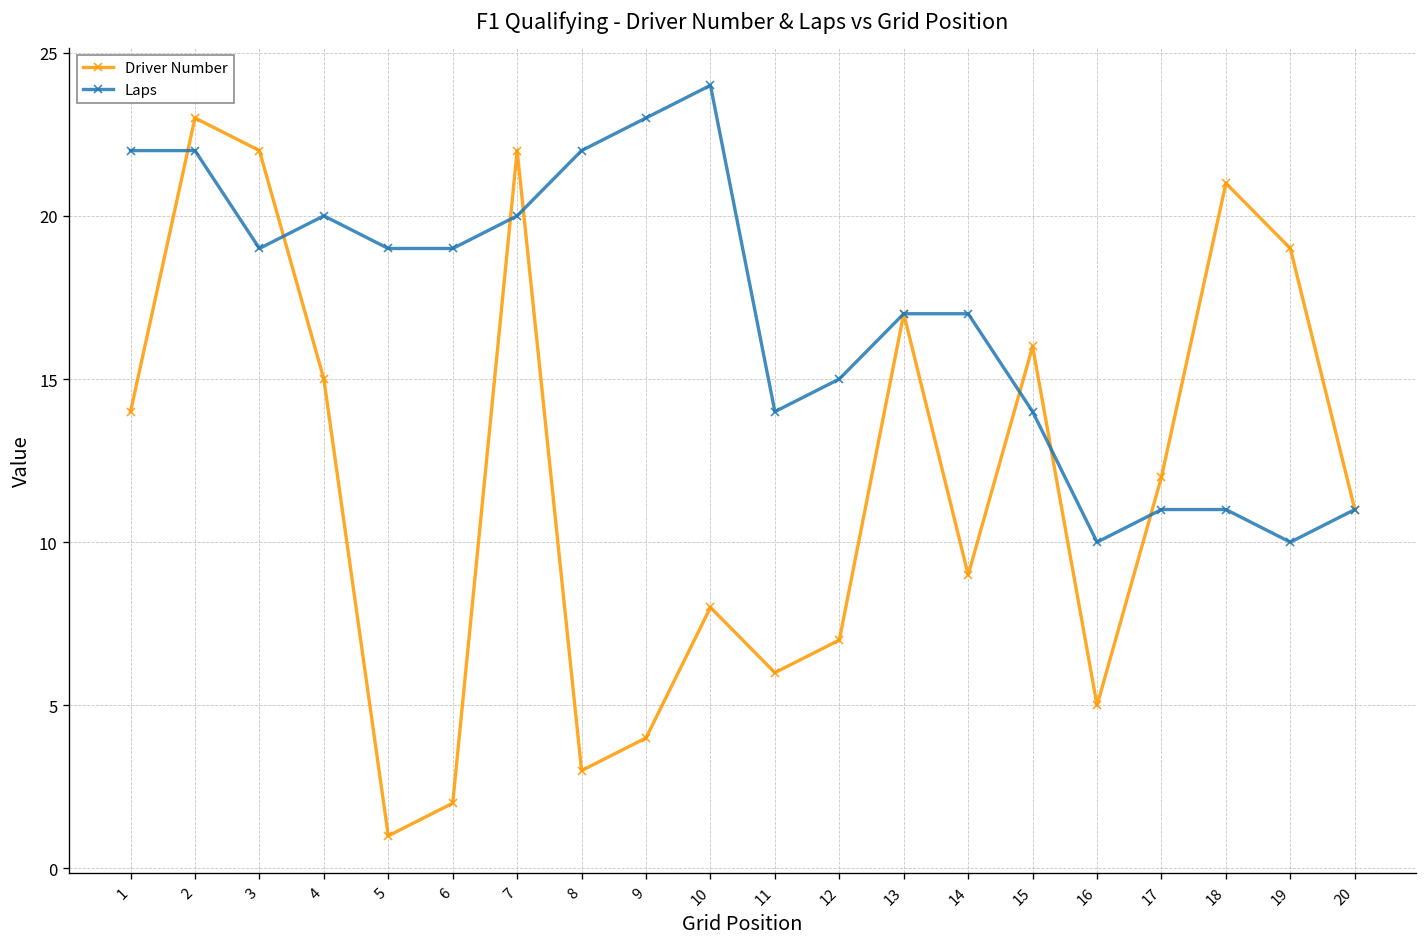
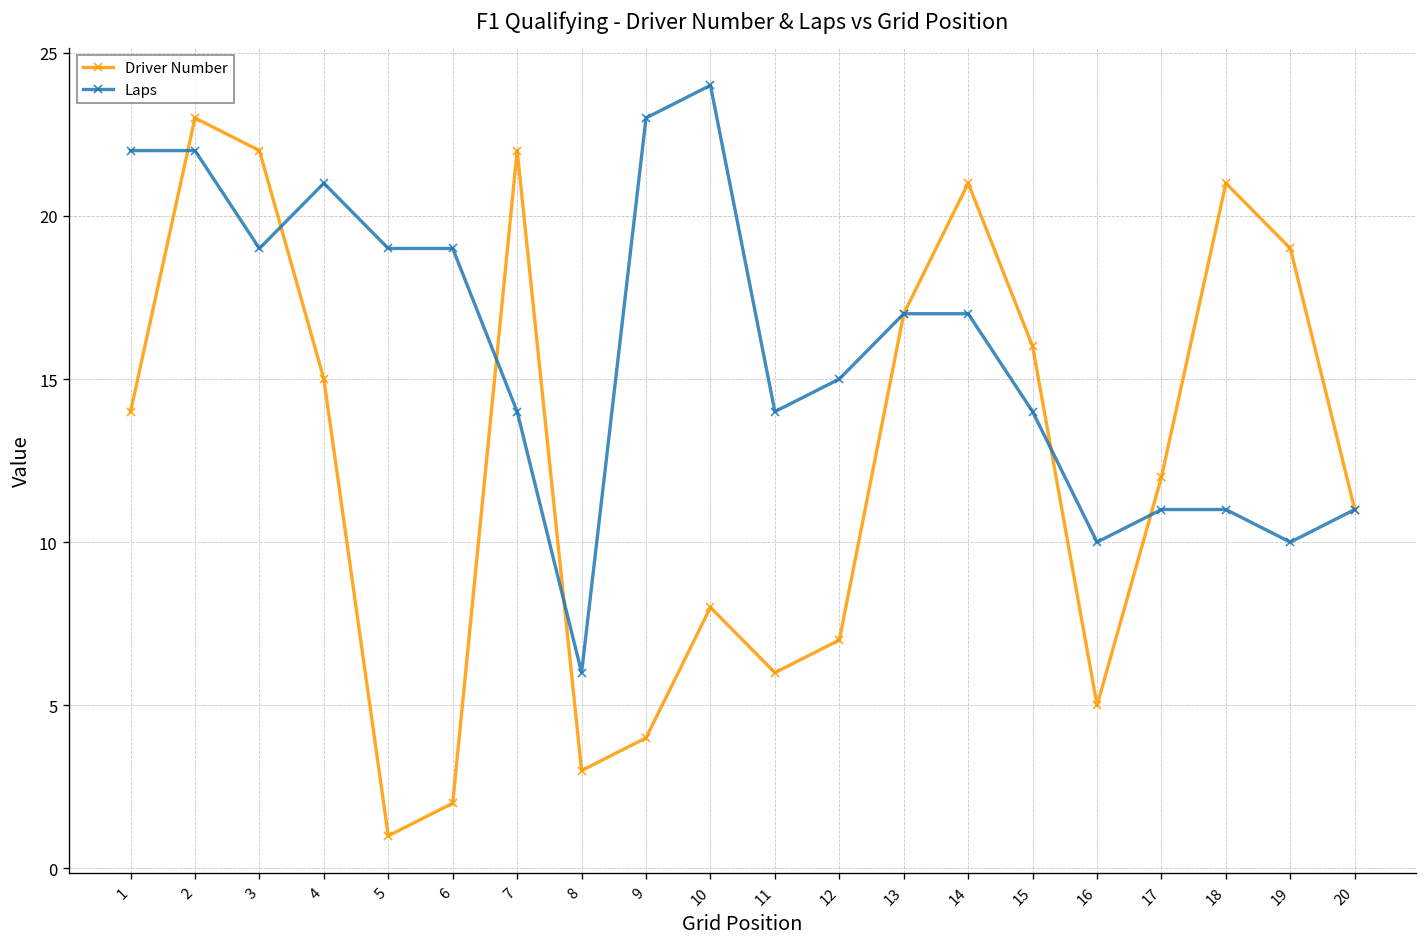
  {
    "Driver Number": {
      "1": 14,
      "2": 23,
      "3": 22,
      "4": 15,
      "5": 1,
      "6": 2,
      "7": 22,
      "8": 3,
      "9": 4,
      "10": 8,
      "11": 6,
      "12": 7,
-     "14": 9,
+     "14": 21,
      "15": 16,
      "16": 5,
      "17": 12,
      "18": 21,
      "19": 19
    },
    "Laps": {
      "1": 22,
      "2": 22,
      "3": 19,
-     "4": 20,
+     "4": 21,
      "5": 19,
      "6": 19,
-     "7": 20,
-     "8": 22,
+     "7": 14,
+     "8": 6,
      "9": 23,
      "10": 24,
      "11": 14,
      "12": 15,
      "14": 17,
      "15": 14,
      "16": 10,
      "17": 11,
      "18": 11,
      "19": 10
    }
  }
